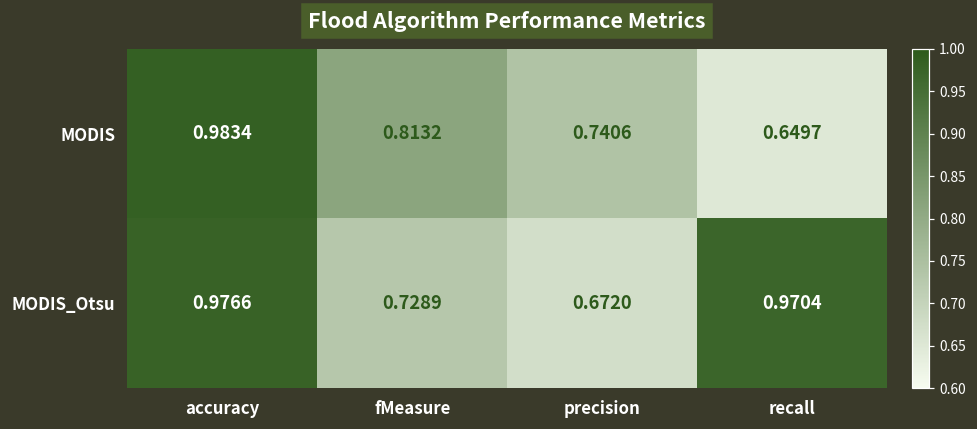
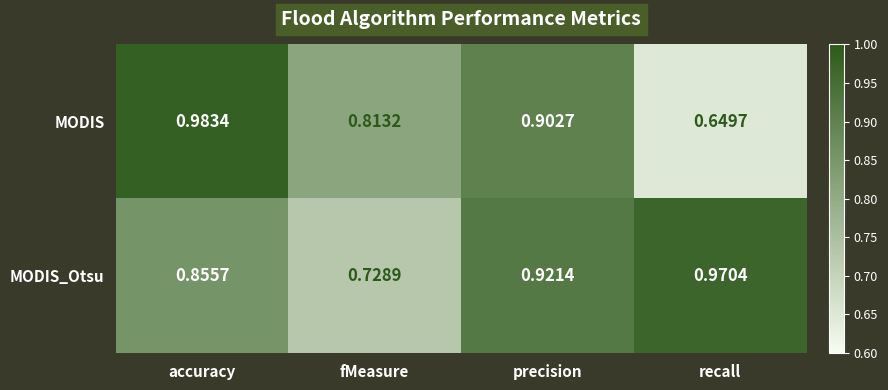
  {
    "MODIS": {
      "accuracy": 0.9834,
      "fMeasure": 0.8132,
-     "precision": 0.7406,
+     "precision": 0.9027,
      "recall": 0.6497
    },
    "MODIS_Otsu": {
-     "accuracy": 0.9766,
+     "accuracy": 0.8557,
      "fMeasure": 0.7289,
-     "precision": 0.6720,
+     "precision": 0.9214,
      "recall": 0.9704
    }
  }
